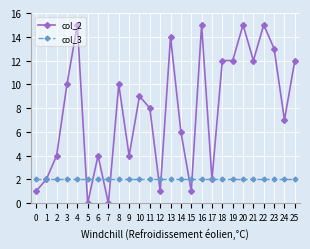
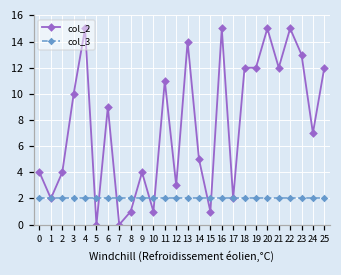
  {
    "col_2": {
-     "0": 1,
+     "0": 4,
      "2": 4,
      "3": 10,
      "5": 0,
-     "6": 4,
+     "6": 9,
      "7": 0,
-     "8": 10,
+     "8": 1,
      "9": 4,
-     "10": 9,
-     "11": 8,
-     "12": 1,
+     "10": 1,
+     "11": 11,
+     "12": 3,
      "13": 14,
-     "14": 6,
+     "14": 5,
      "15": 1,
      "16": 15,
      "18": 12,
      "19": 12,
      "20": 15,
      "21": 12,
      "22": 15,
      "23": 13,
      "24": 7,
      "25": 12
    },
    "col_3": {
      "0": 2,
      "2": 2,
      "3": 2,
      "4": 2,
      "5": 2,
      "6": 2,
      "7": 2,
      "8": 2,
      "9": 2,
      "10": 2,
      "11": 2,
      "12": 2,
      "13": 2,
      "14": 2,
      "15": 2,
      "16": 2,
      "18": 2,
      "19": 2,
      "20": 2,
      "21": 2,
      "22": 2,
      "23": 2,
      "24": 2,
      "25": 2
    }
  }
